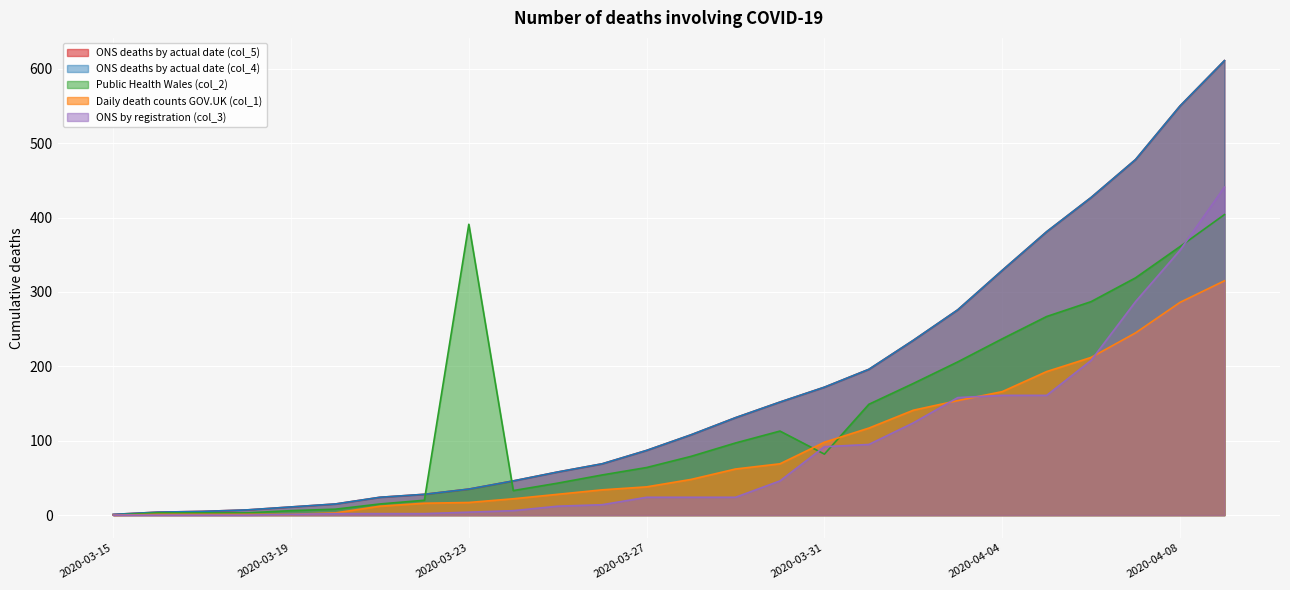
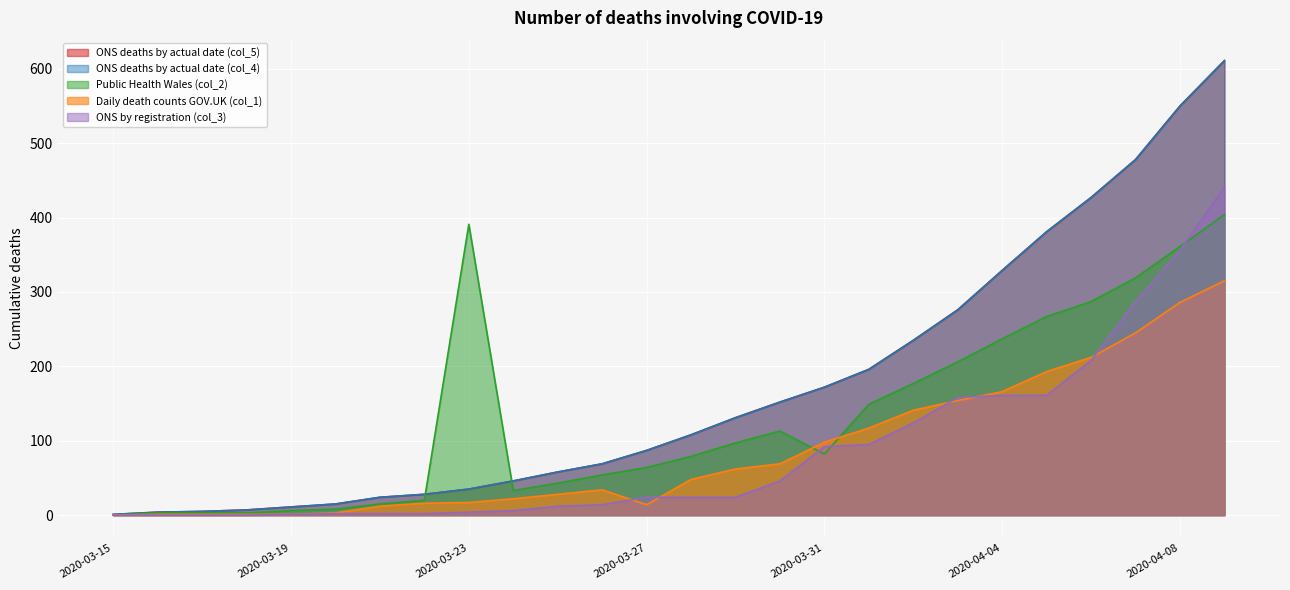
  {
    "ONS deaths by actual date (col_4)": {
      "2020-03-19": 10,
      "2020-03-23": 40,
      "2020-03-27": 90,
      "2020-03-31": 170,
      "2020-04-04": 330,
      "2020-04-08": 550
    },
    "Public Health Wales (col_2)": {
      "2020-03-19": 10,
      "2020-03-23": 390,
      "2020-03-27": 60,
      "2020-03-31": 80,
      "2020-04-04": 240,
      "2020-04-08": 360
    },
    "Daily death counts GOV.UK (col_1)": {
      "2020-03-23": 20,
-     "2020-03-27": 40,
+     "2020-03-27": 10,
      "2020-03-31": 100,
      "2020-04-04": 170,
      "2020-04-08": 290
    },
    "ONS by registration (col_3)": {
      "2020-03-23": 0,
      "2020-03-27": 20,
      "2020-03-31": 90,
      "2020-04-04": 160,
      "2020-04-08": 360
    }
  }
